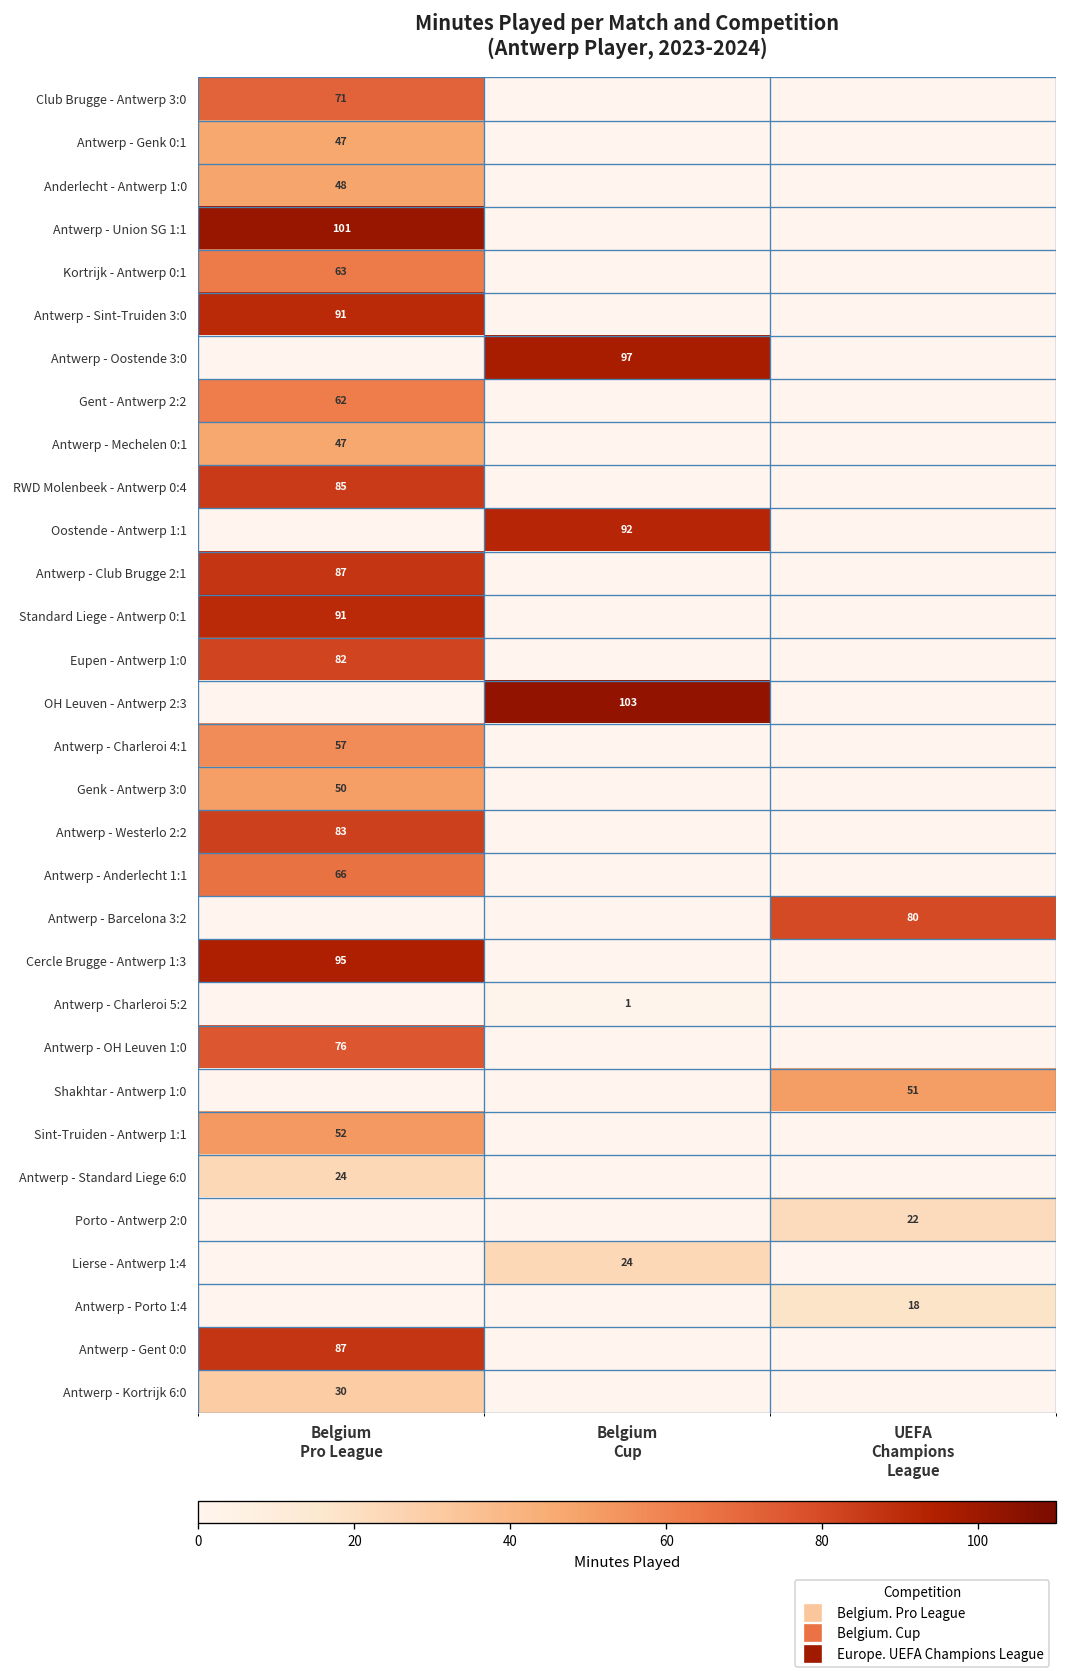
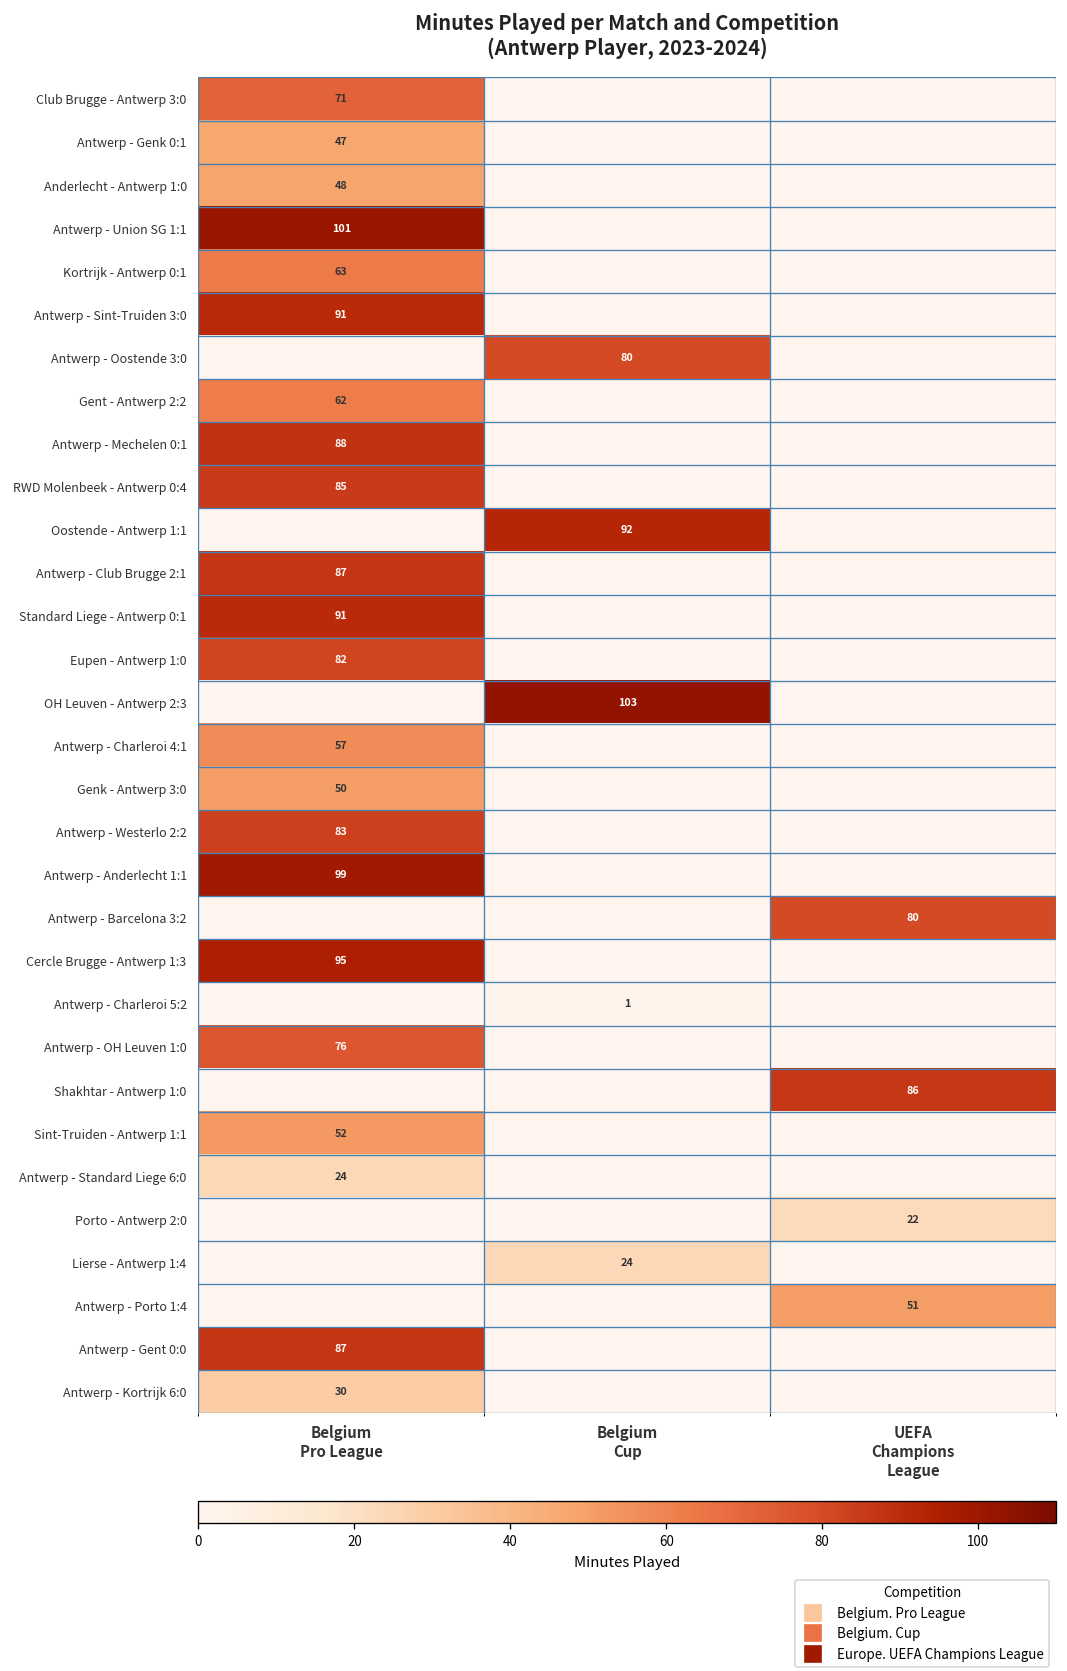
  {
    "Club Brugge - Antwerp 3:0": {
      "Belgium Pro League": 71
    },
    "Antwerp - Genk 0:1": {
      "Belgium Pro League": 47
    },
    "Anderlecht - Antwerp 1:0": {
      "Belgium Pro League": 48
    },
    "Antwerp - Union SG 1:1": {
      "Belgium Pro League": 101
    },
    "Kortrijk - Antwerp 0:1": {
      "Belgium Pro League": 63
    },
    "Antwerp - Sint-Truiden 3:0": {
      "Belgium Pro League": 91
    },
    "Antwerp - Oostende 3:0": {
-     "Belgium Cup": 97
+     "Belgium Cup": 80
    },
    "Gent - Antwerp 2:2": {
      "Belgium Pro League": 62
    },
    "Antwerp - Mechelen 0:1": {
-     "Belgium Pro League": 47
+     "Belgium Pro League": 88
    },
    "RWD Molenbeek - Antwerp 0:4": {
      "Belgium Pro League": 85
    },
    "Oostende - Antwerp 1:1": {
      "Belgium Cup": 92
    },
    "Antwerp - Club Brugge 2:1": {
      "Belgium Pro League": 87
    },
    "Standard Liege - Antwerp 0:1": {
      "Belgium Pro League": 91
    },
    "Eupen - Antwerp 1:0": {
      "Belgium Pro League": 82
    },
    "OH Leuven - Antwerp 2:3": {
      "Belgium Cup": 103
    },
    "Antwerp - Charleroi 4:1": {
      "Belgium Pro League": 57
    },
    "Genk - Antwerp 3:0": {
      "Belgium Pro League": 50
    },
    "Antwerp - Westerlo 2:2": {
      "Belgium Pro League": 83
    },
    "Antwerp - Anderlecht 1:1": {
-     "Belgium Pro League": 66
+     "Belgium Pro League": 99
    },
    "Antwerp - Barcelona 3:2": {
      "UEFA Champions League": 80
    },
    "Cercle Brugge - Antwerp 1:3": {
      "Belgium Pro League": 95
    },
    "Antwerp - Charleroi 5:2": {
      "Belgium Cup": 1
    },
    "Antwerp - OH Leuven 1:0": {
      "Belgium Pro League": 76
    },
    "Shakhtar - Antwerp 1:0": {
-     "UEFA Champions League": 51
+     "UEFA Champions League": 86
    },
    "Sint-Truiden - Antwerp 1:1": {
      "Belgium Pro League": 52
    },
    "Antwerp - Standard Liege 6:0": {
      "Belgium Pro League": 24
    },
    "Porto - Antwerp 2:0": {
      "UEFA Champions League": 22
    },
    "Lierse - Antwerp 1:4": {
      "Belgium Cup": 24
    },
    "Antwerp - Porto 1:4": {
-     "UEFA Champions League": 18
+     "UEFA Champions League": 51
    },
    "Antwerp - Gent 0:0": {
      "Belgium Pro League": 87
    },
    "Antwerp - Kortrijk 6:0": {
      "Belgium Pro League": 30
    }
  }
